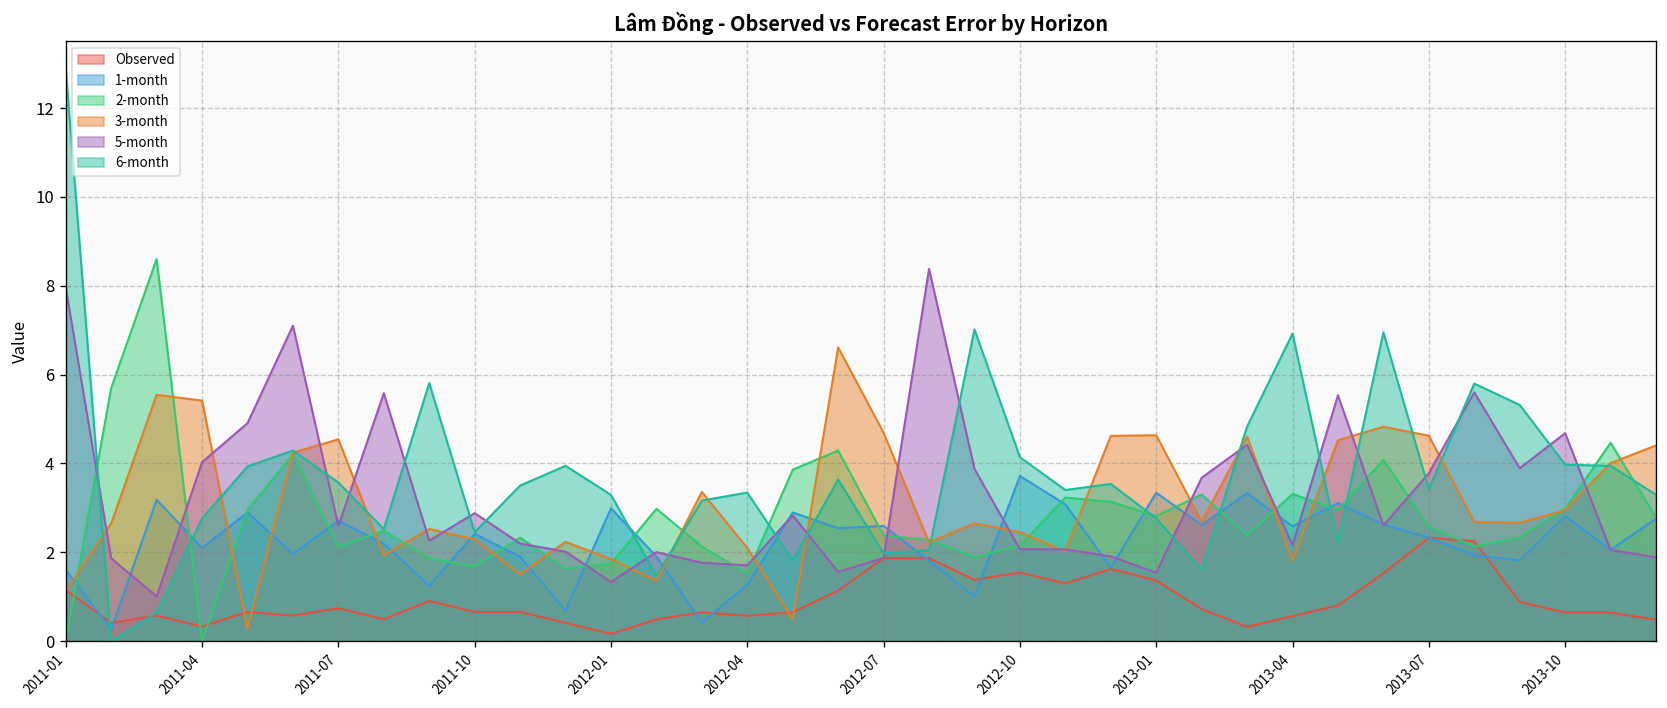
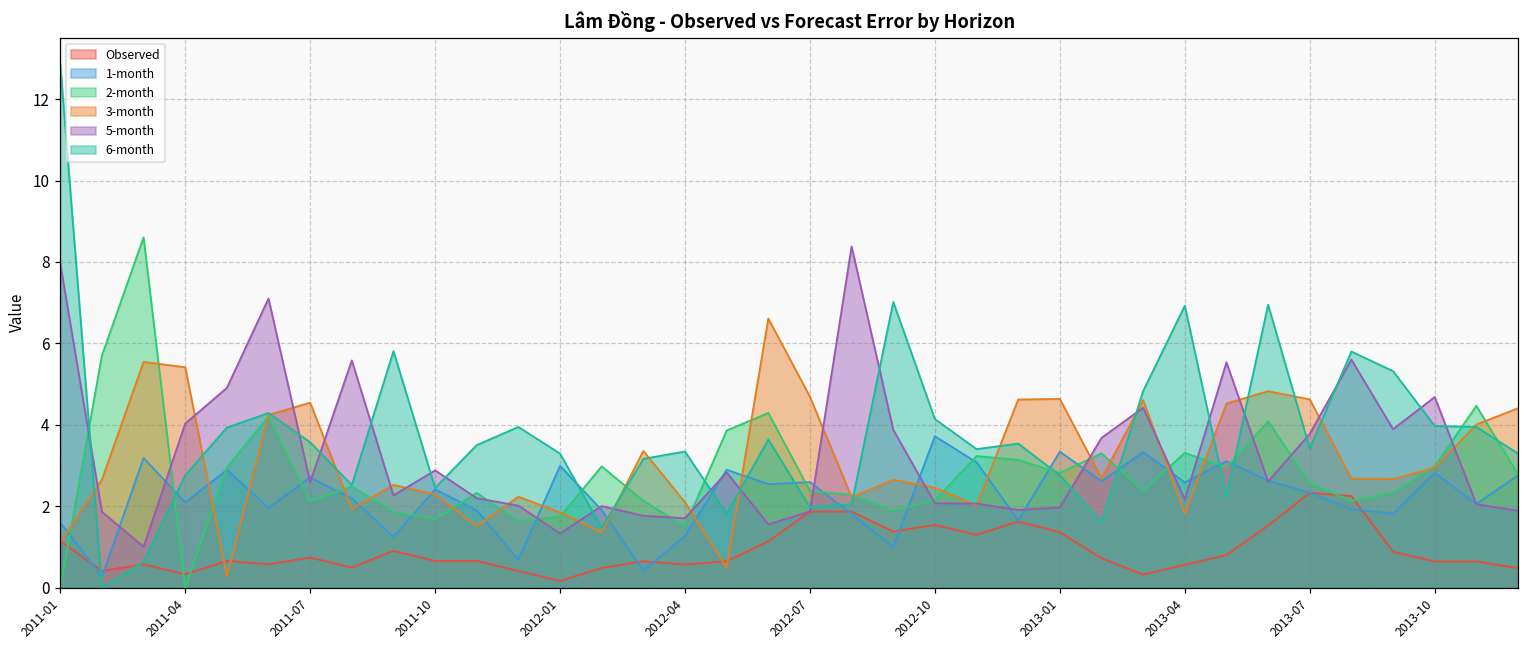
  {
    "5-month": {
      "2011-01": 8.0,
      "2011-04": 4.0,
      "2011-07": 2.6,
      "2011-10": 2.9,
      "2012-01": 1.3,
      "2012-04": 1.7,
      "2012-10": 2.1,
-     "2013-01": 1.5,
+     "2013-01": 2.0,
      "2013-04": 2.2,
      "2013-07": 3.8,
      "2013-10": 4.7
    }
  }
